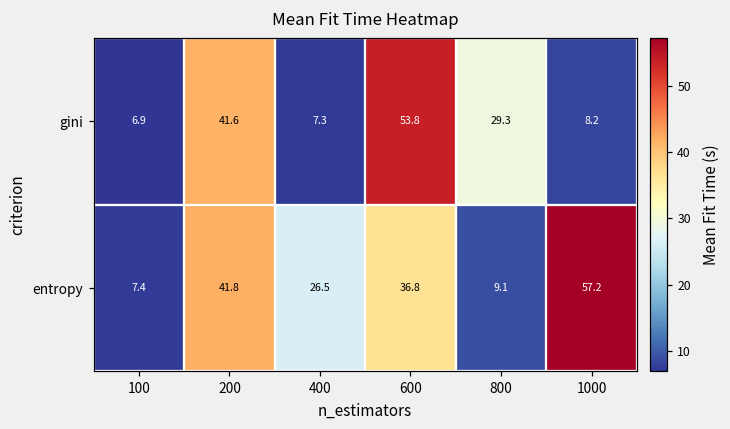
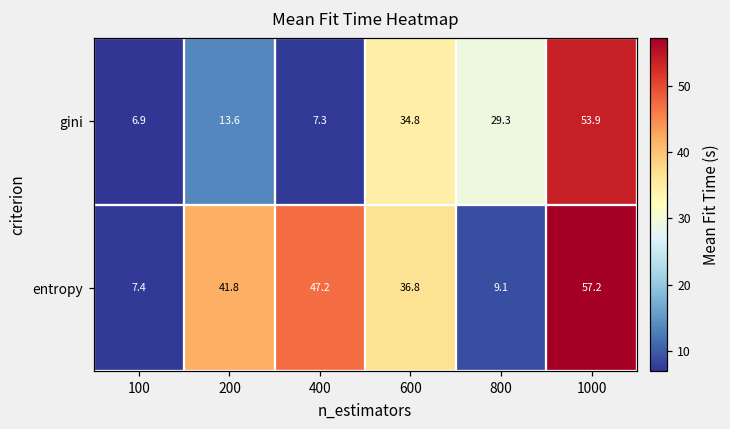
  {
    "gini": {
      "100": 6.9,
-     "200": 41.6,
+     "200": 13.6,
      "400": 7.3,
-     "600": 53.8,
+     "600": 34.8,
      "800": 29.3,
-     "1000": 8.2
+     "1000": 53.9
    },
    "entropy": {
      "100": 7.4,
      "200": 41.8,
-     "400": 26.5,
+     "400": 47.2,
      "600": 36.8,
      "800": 9.1,
      "1000": 57.2
    }
  }
